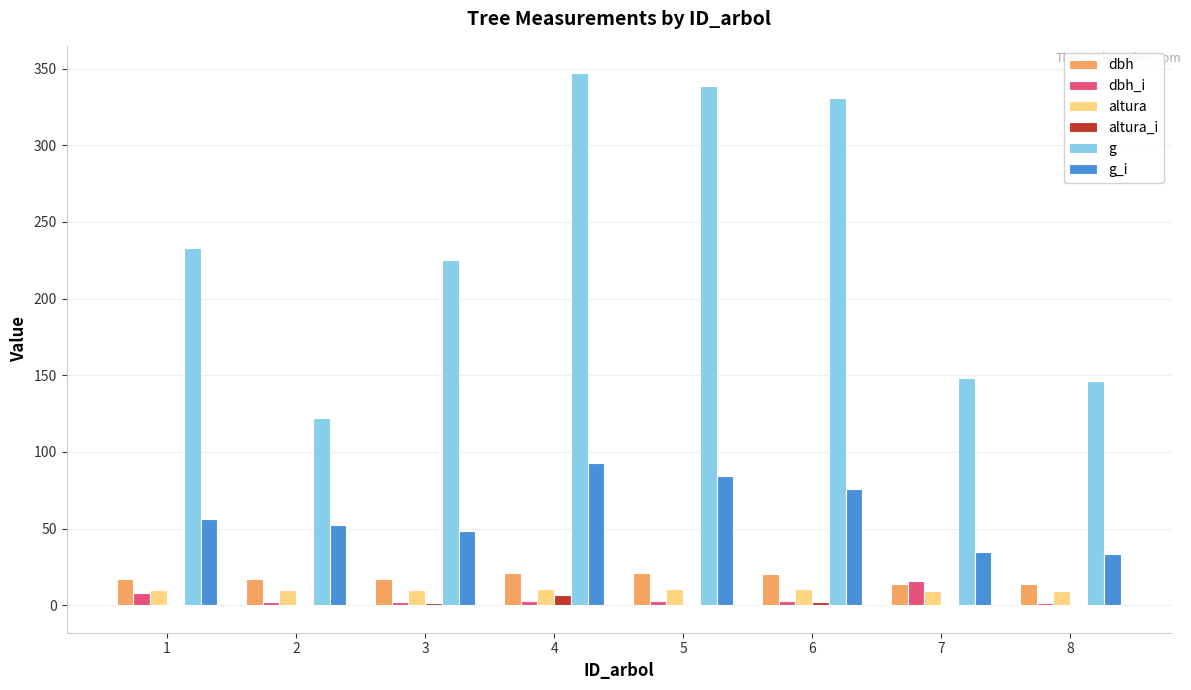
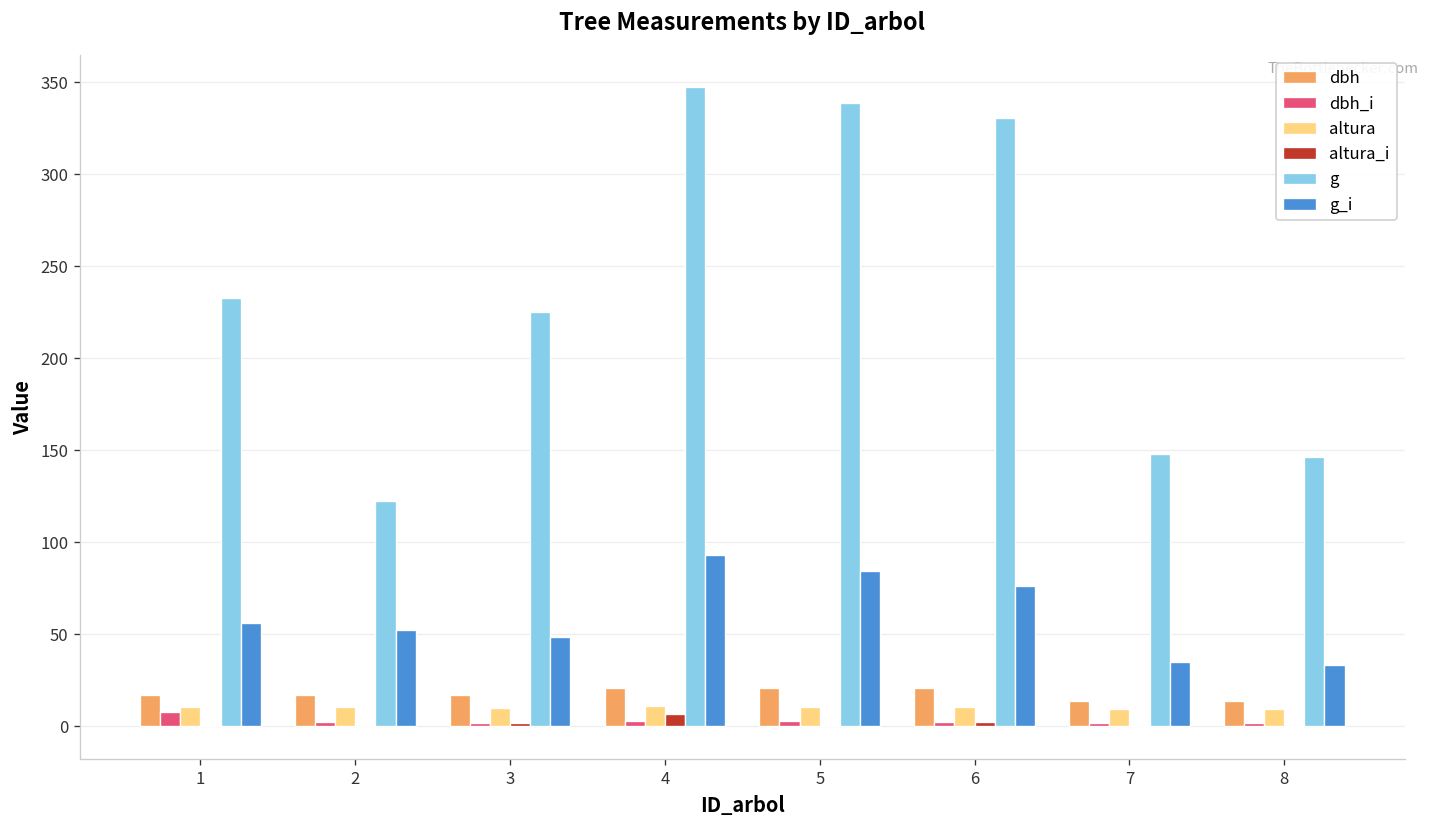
  {
    "dbh_i": {
      "1": 8,
      "2": 2,
      "3": 2,
      "4": 3,
      "5": 3,
      "6": 3,
-     "7": 16,
+     "7": 2,
      "8": 2
    },
    "altura_i": {
      "4": 7,
      "6": 2
    },
    "g": {
      "1": 233,
      "2": 122,
      "3": 225,
      "4": 347,
      "5": 339,
      "6": 331,
      "7": 148,
      "8": 146
    },
    "g_i": {
      "1": 56,
      "2": 52,
      "3": 48,
      "4": 93,
      "5": 84,
      "6": 76,
      "7": 35,
      "8": 33
    }
  }
